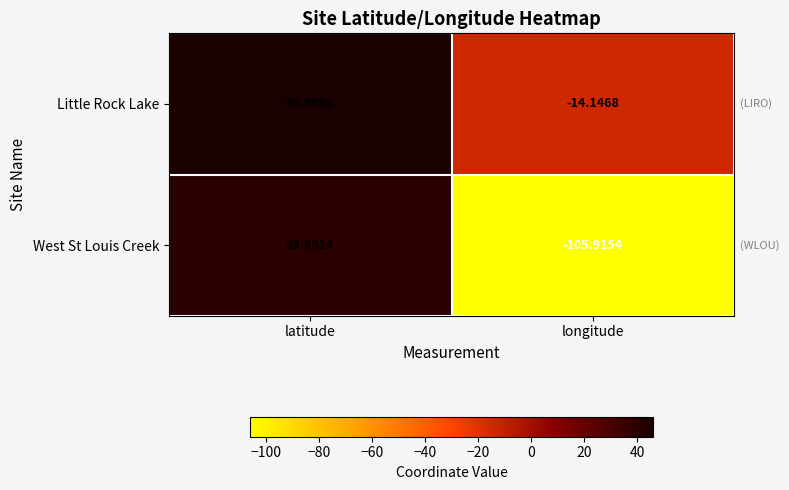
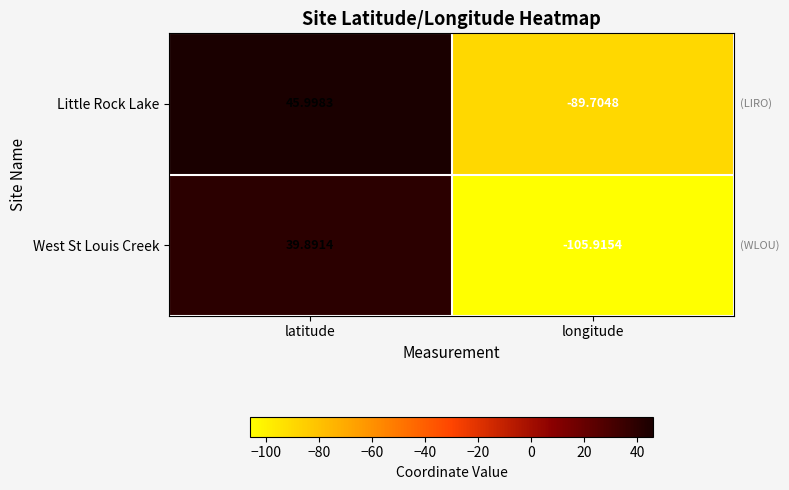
  {
    "Little Rock Lake": {
-     "longitude": -14.1468
+     "longitude": -89.7048
    },
    "West St Louis Creek": {
      "longitude": -105.9154
    }
  }
